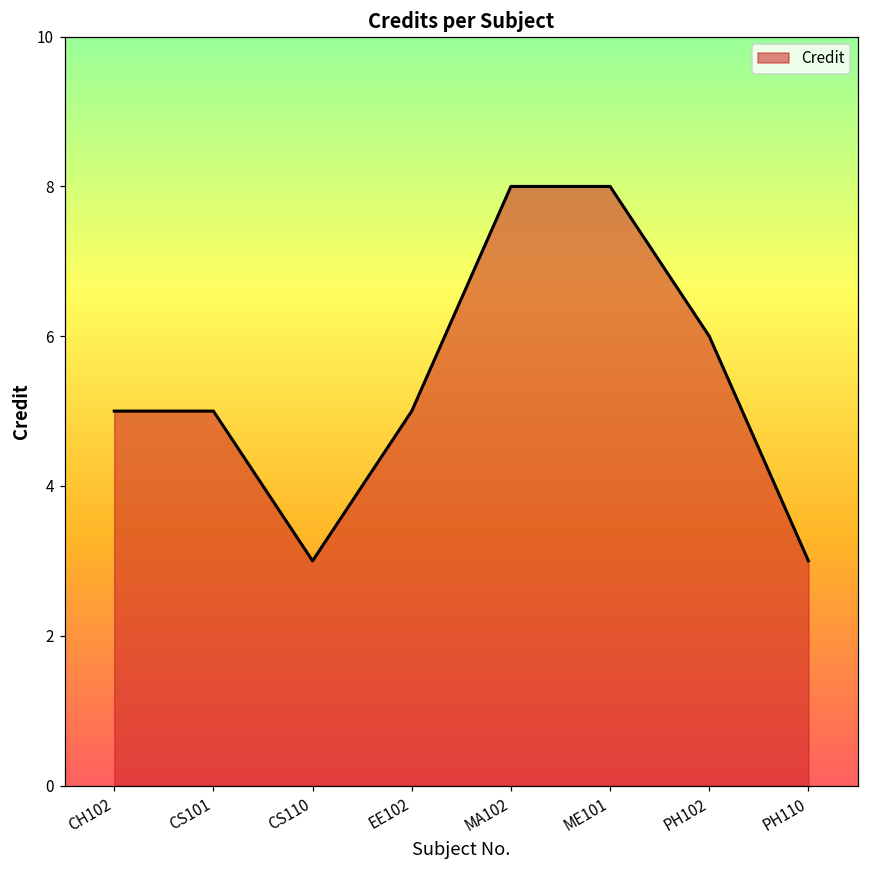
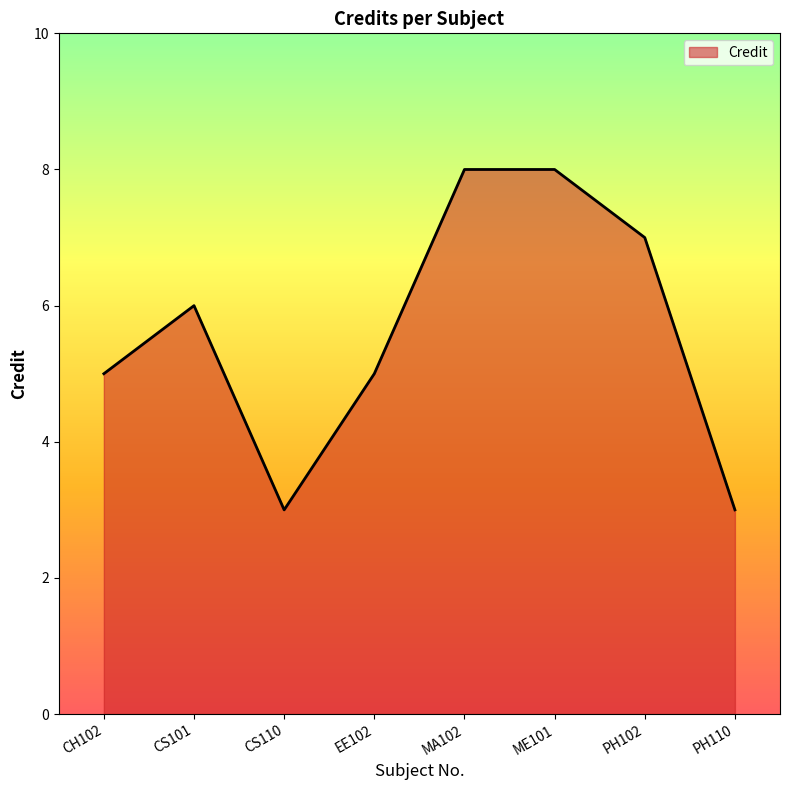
  {
    "CH102": 5,
-   "CS101": 5,
+   "CS101": 6,
    "CS110": 3,
    "EE102": 5,
    "MA102": 8,
    "ME101": 8,
-   "PH102": 6,
+   "PH102": 7,
    "PH110": 3
  }
